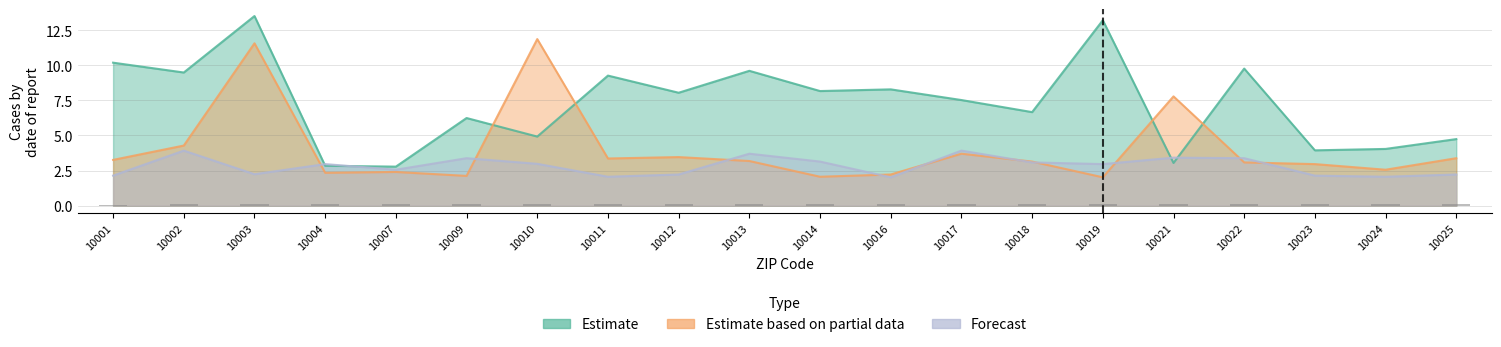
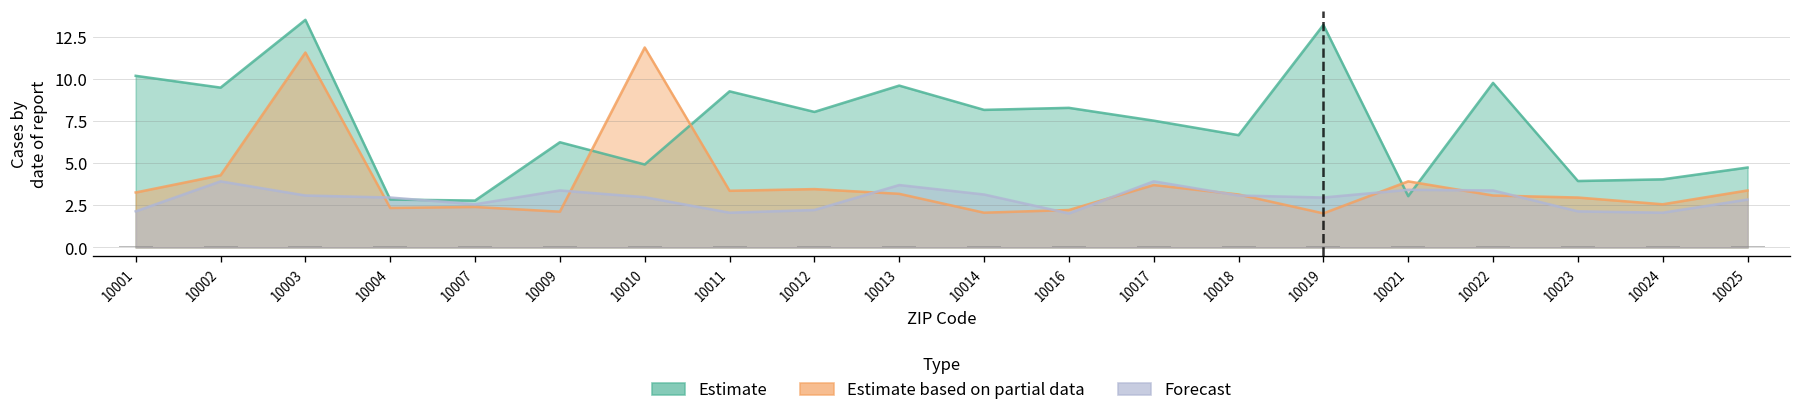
  {
    "Estimate based on partial data": {
      "10001": 3.3,
      "10002": 4.3,
      "10003": 11.6,
      "10004": 2.3,
      "10009": 2.1,
      "10010": 11.9,
      "10011": 3.4,
      "10012": 3.5,
      "10013": 3.2,
      "10014": 2.1,
      "10016": 2.2,
      "10017": 3.7,
      "10019": 2.0,
-     "10021": 7.8,
+     "10021": 3.9,
      "10022": 3.1,
      "10023": 3.0,
      "10024": 2.6,
      "10025": 3.4
    },
    "Forecast": {
      "10001": 2.1,
      "10002": 3.9,
-     "10003": 2.2,
+     "10003": 3.1,
      "10009": 3.4,
      "10010": 3.0,
      "10011": 2.1,
      "10012": 2.2,
      "10013": 3.7,
      "10014": 3.1,
      "10016": 2.0,
      "10017": 3.9,
      "10019": 3.0,
      "10021": 3.4,
      "10022": 3.4,
      "10023": 2.1,
      "10024": 2.1,
-     "10025": 2.2
+     "10025": 2.8
    }
  }
